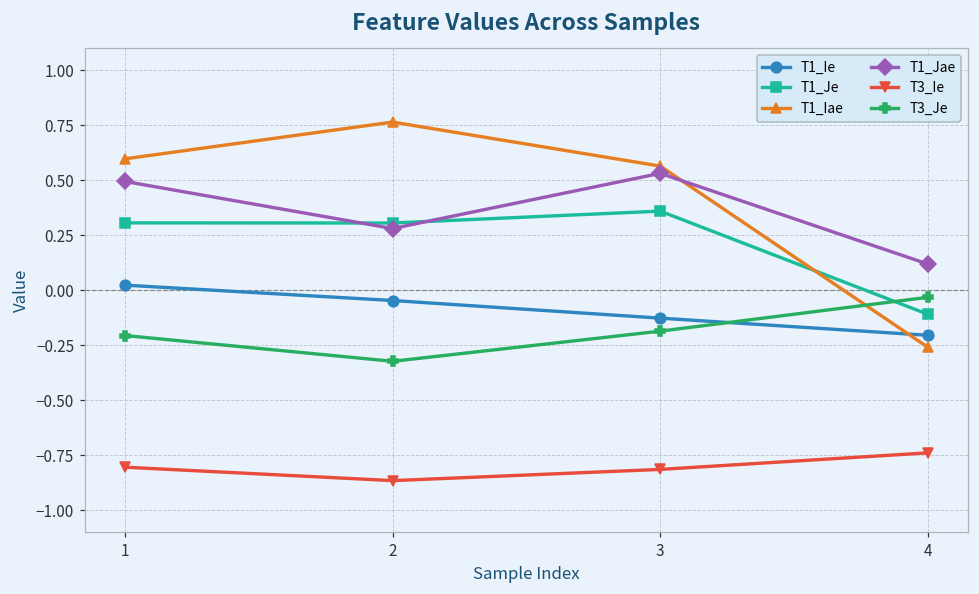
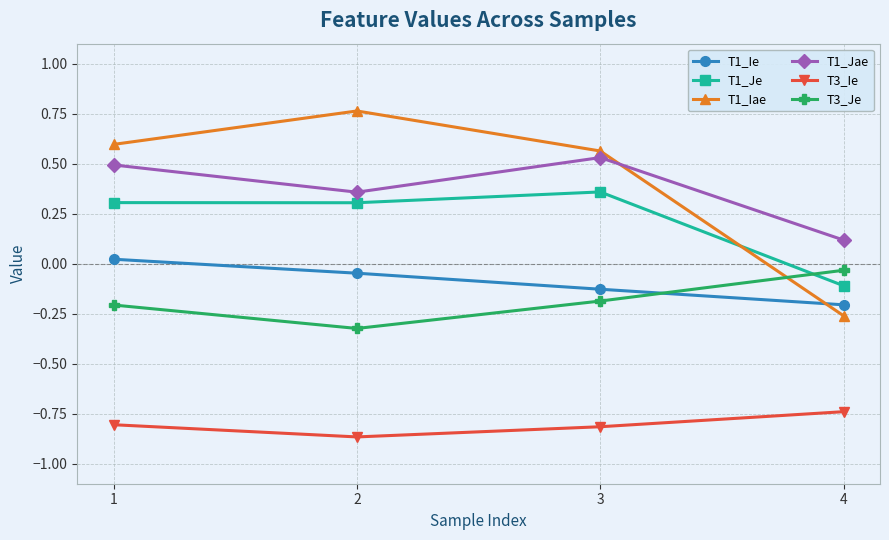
  {
    "T1_Ie": {
      "1": 0.02,
      "2": -0.05,
      "3": -0.13,
      "4": -0.21
    },
    "T1_Je": {
      "1": 0.31,
      "2": 0.30,
      "3": 0.36,
      "4": -0.11
    },
    "T1_Jae": {
      "1": 0.49,
-     "2": 0.28,
+     "2": 0.36,
      "3": 0.53,
      "4": 0.12
    },
    "T3_Je": {
      "1": -0.21,
      "2": -0.32,
      "3": -0.19,
      "4": -0.03
    }
  }
